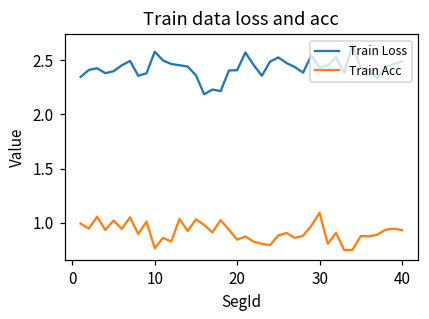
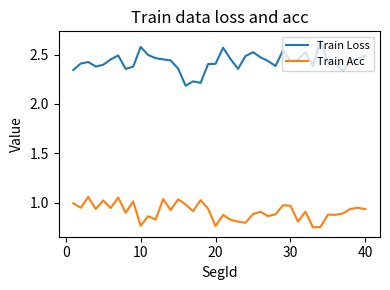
  {
    "Train Loss": {
      "10": 2.6,
      "20": 2.4
    },
    "Train Acc": {
      "10": 0.8,
-     "20": 0.85,
-     "30": 1.1,
+     "20": 0.76,
+     "30": 1.0,
      "40": 0.9
    }
  }
